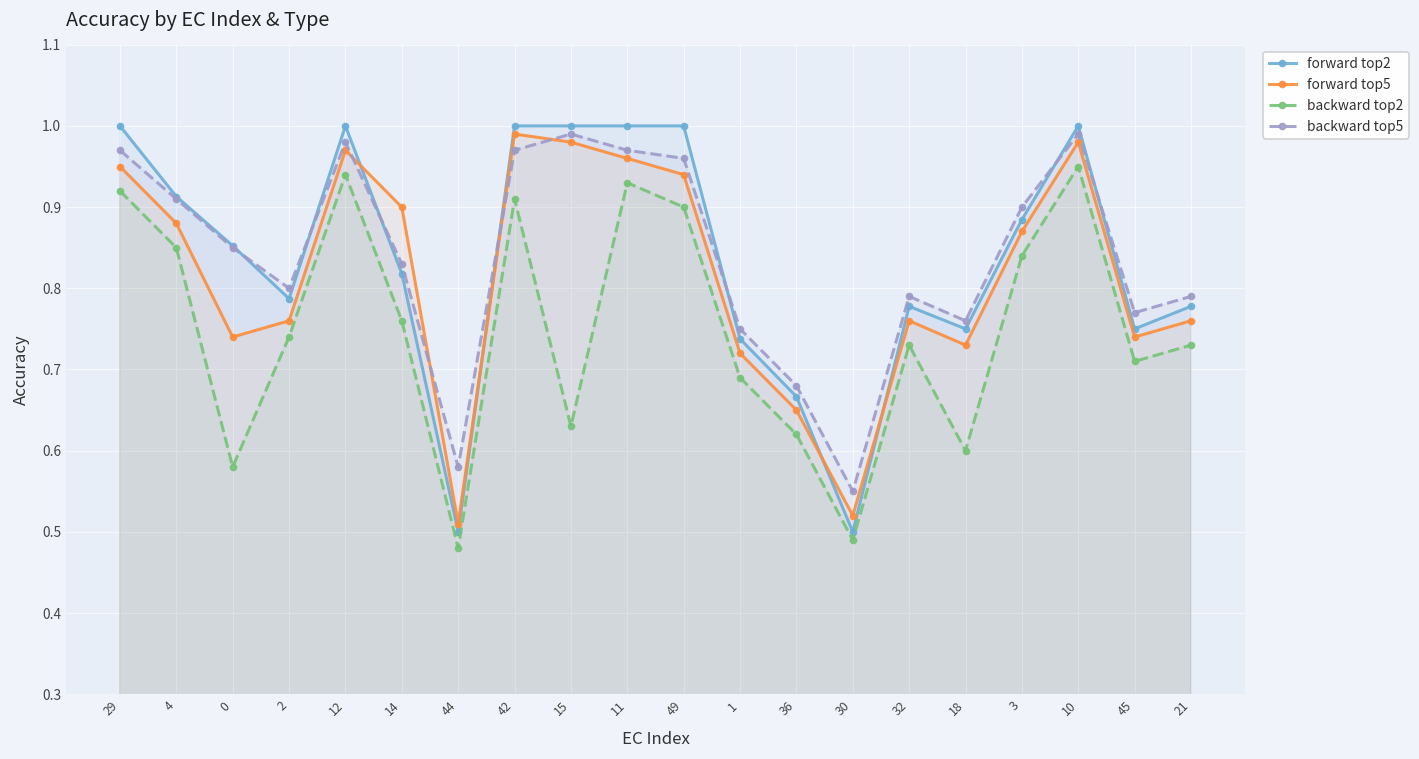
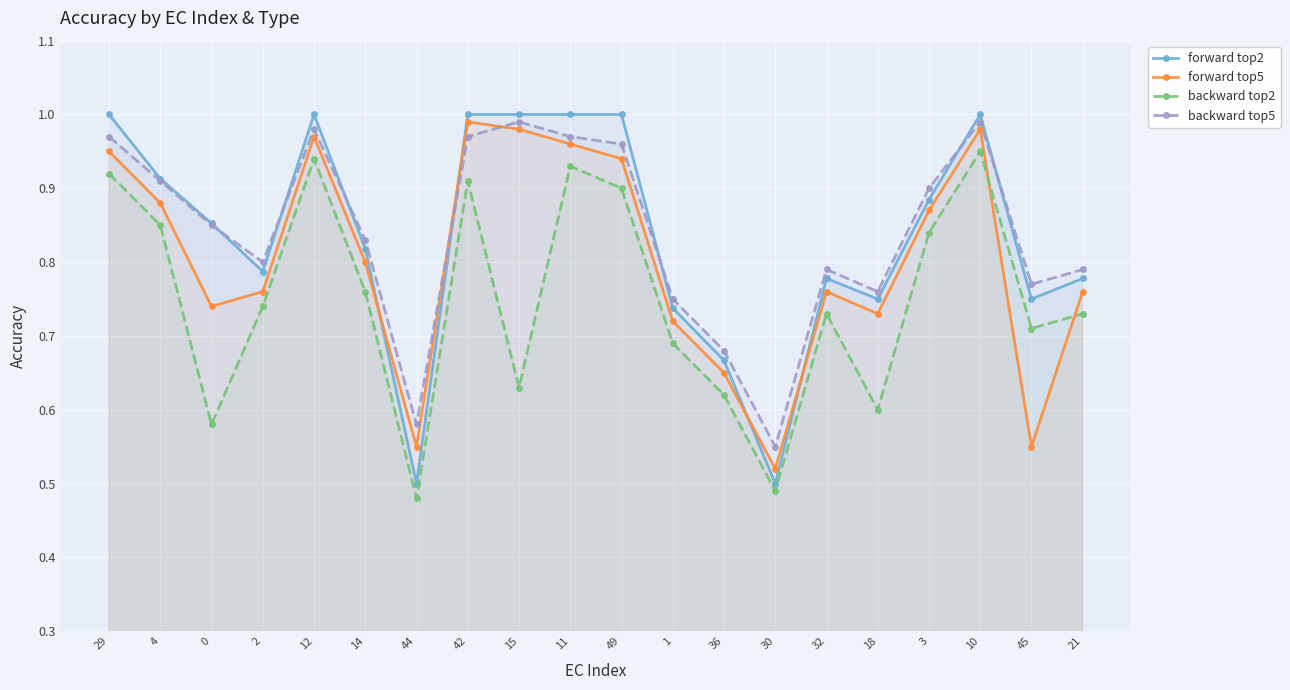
  {
    "forward top5": {
      "29": 0.95,
      "4": 0.88,
      "0": 0.74,
      "2": 0.76,
      "12": 0.97,
-     "14": 0.9,
-     "44": 0.51,
+     "14": 0.8,
+     "44": 0.55,
      "42": 0.99,
      "15": 0.98,
      "11": 0.96,
      "49": 0.94,
      "1": 0.72,
      "36": 0.65,
      "30": 0.52,
      "32": 0.76,
      "18": 0.73,
      "3": 0.87,
      "10": 0.98,
-     "45": 0.74,
+     "45": 0.55,
      "21": 0.76
    },
    "backward top2": {
      "29": 0.92,
      "4": 0.85,
      "0": 0.58,
      "2": 0.74,
      "12": 0.94,
      "14": 0.76,
      "44": 0.48,
      "42": 0.91,
      "15": 0.63,
      "11": 0.93,
      "49": 0.90,
      "1": 0.69,
      "36": 0.62,
      "30": 0.49,
      "32": 0.73,
      "18": 0.60,
      "3": 0.84,
      "10": 0.95,
      "45": 0.71,
      "21": 0.73
    }
  }
